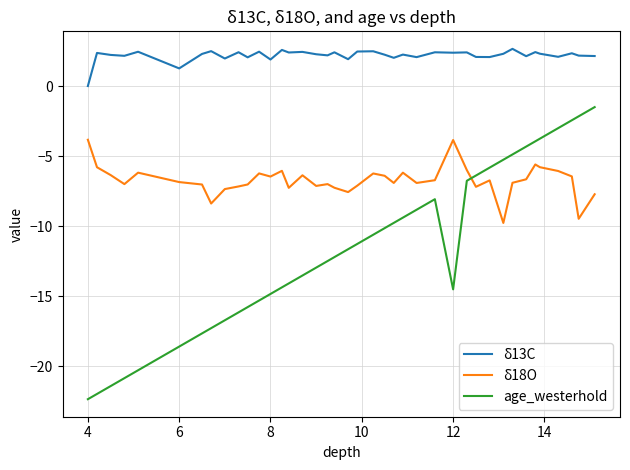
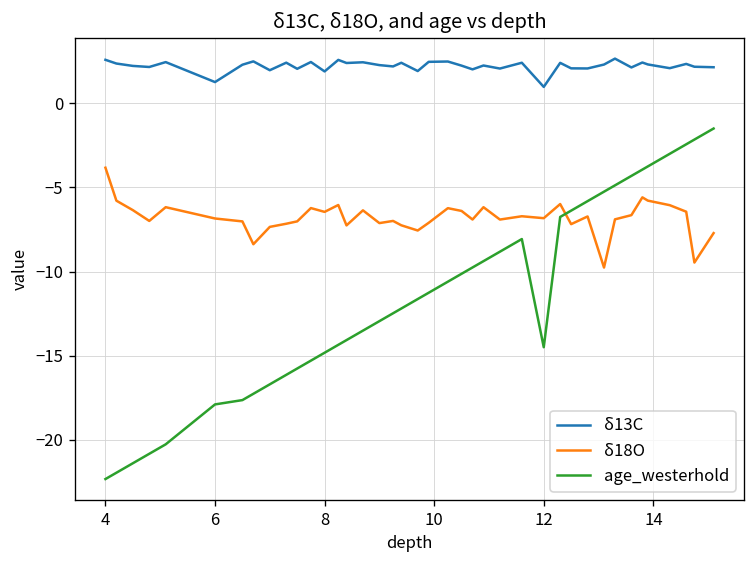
  {
    "δ13C": {
-     "4": 0.0,
+     "4": 2.6,
      "6": 1.3,
      "8": 1.9,
-     "12": 2.4
+     "12": 1.0
    },
    "δ18O": {
      "4": -3.8,
      "6": -6.8,
      "8": -6.5,
-     "12": -3.8
+     "12": -6.8
    },
    "age_westerhold": {
      "4": -22.3,
-     "6": -18.6,
+     "6": -17.9,
      "8": -14.8,
      "12": -14.5
    }
  }
